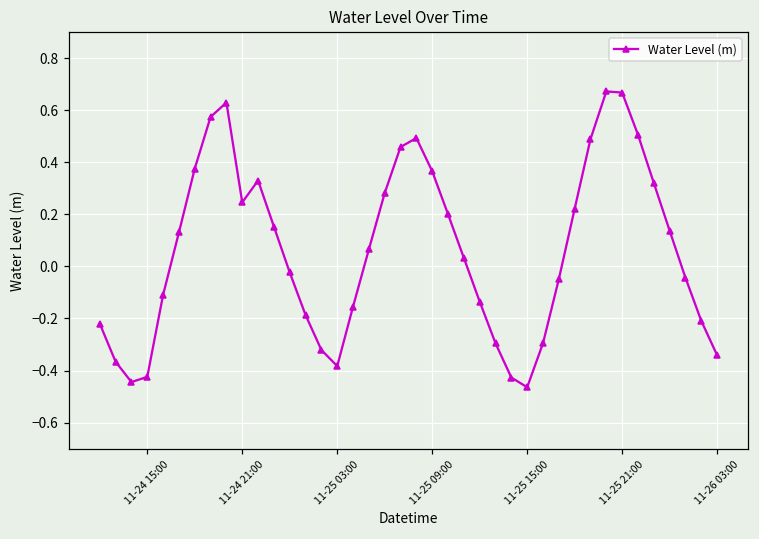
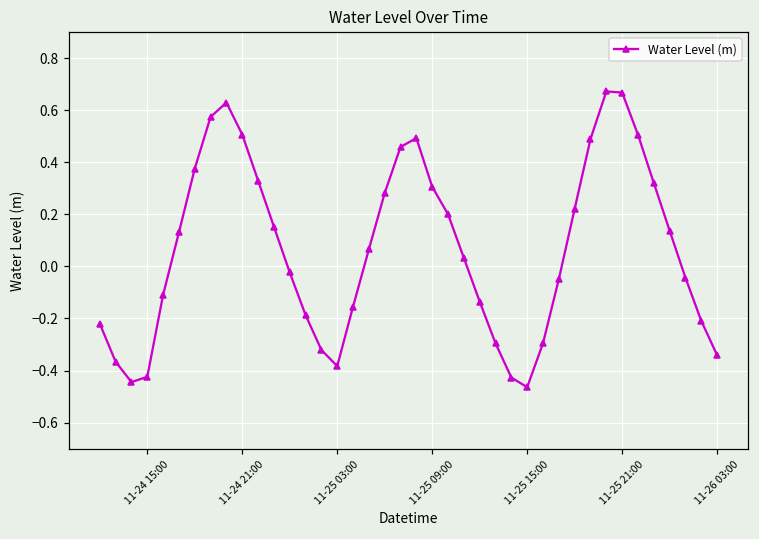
  {
    "11-24 15:00": -0.42,
-   "11-24 21:00": 0.25,
+   "11-24 21:00": 0.51,
    "11-25 03:00": -0.38,
-   "11-25 09:00": 0.37,
+   "11-25 09:00": 0.31,
    "11-25 15:00": -0.46,
    "11-25 21:00": 0.67,
    "11-26 03:00": -0.34
  }
